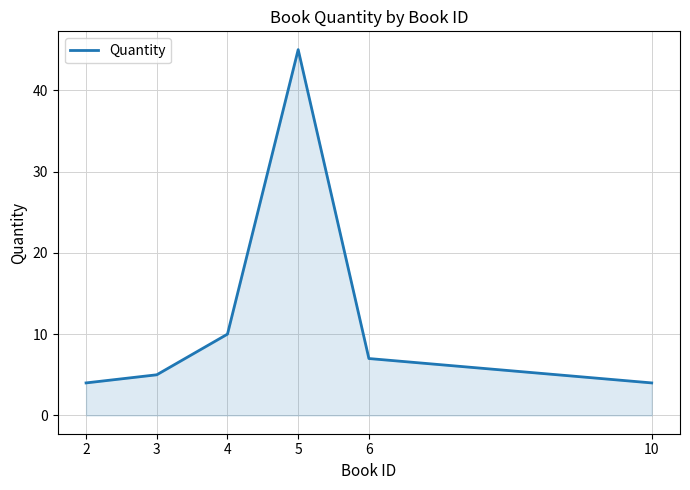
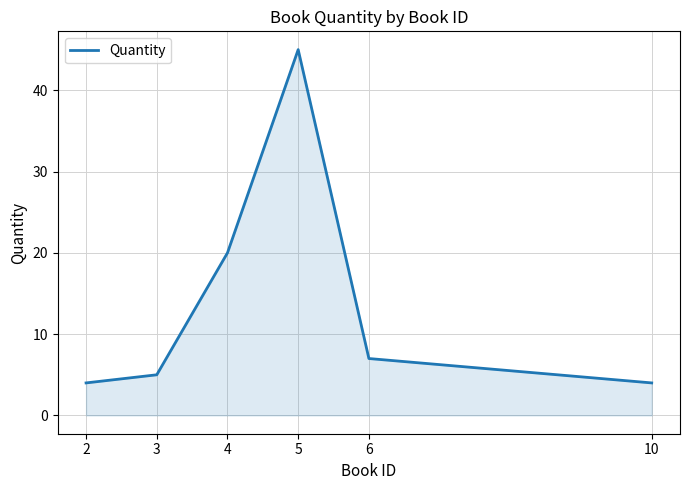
  {
    "2": 4,
    "3": 5,
-   "4": 10,
+   "4": 20,
    "5": 45,
    "6": 7,
    "10": 4
  }
